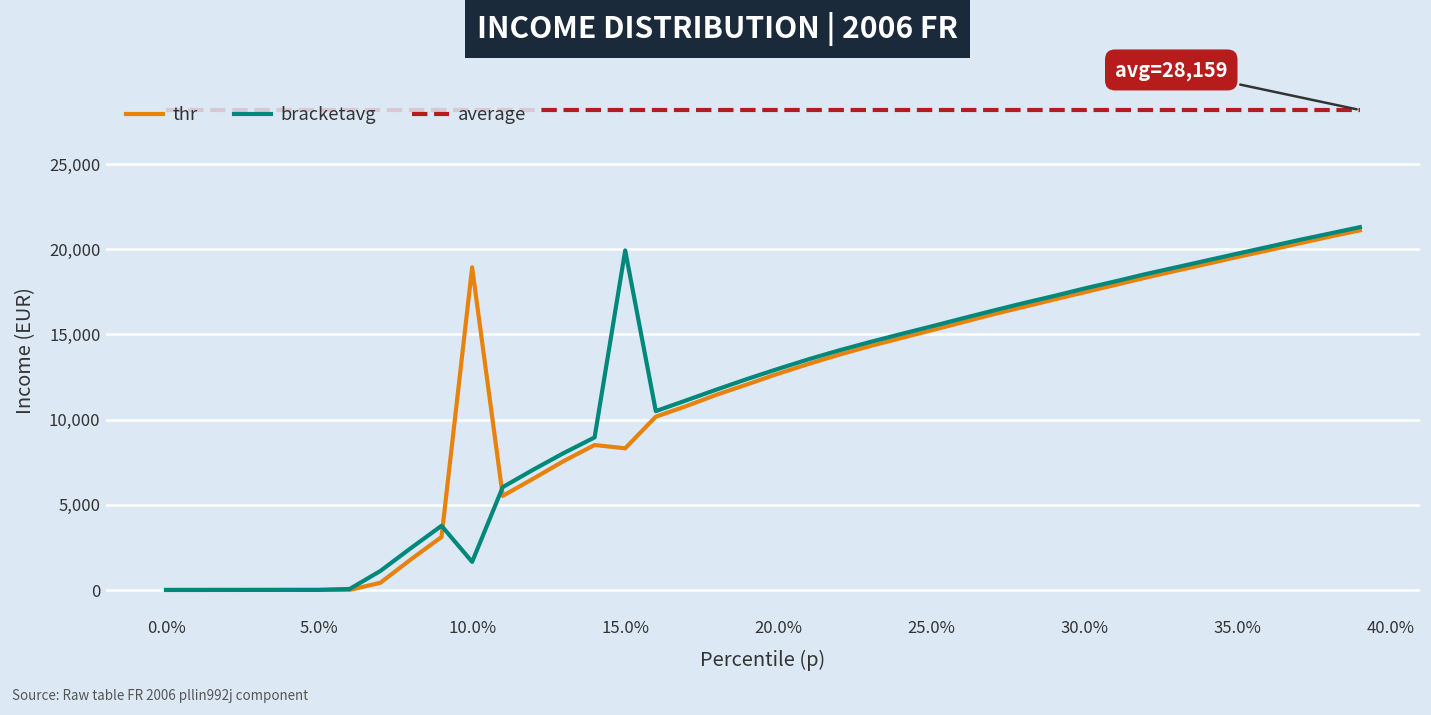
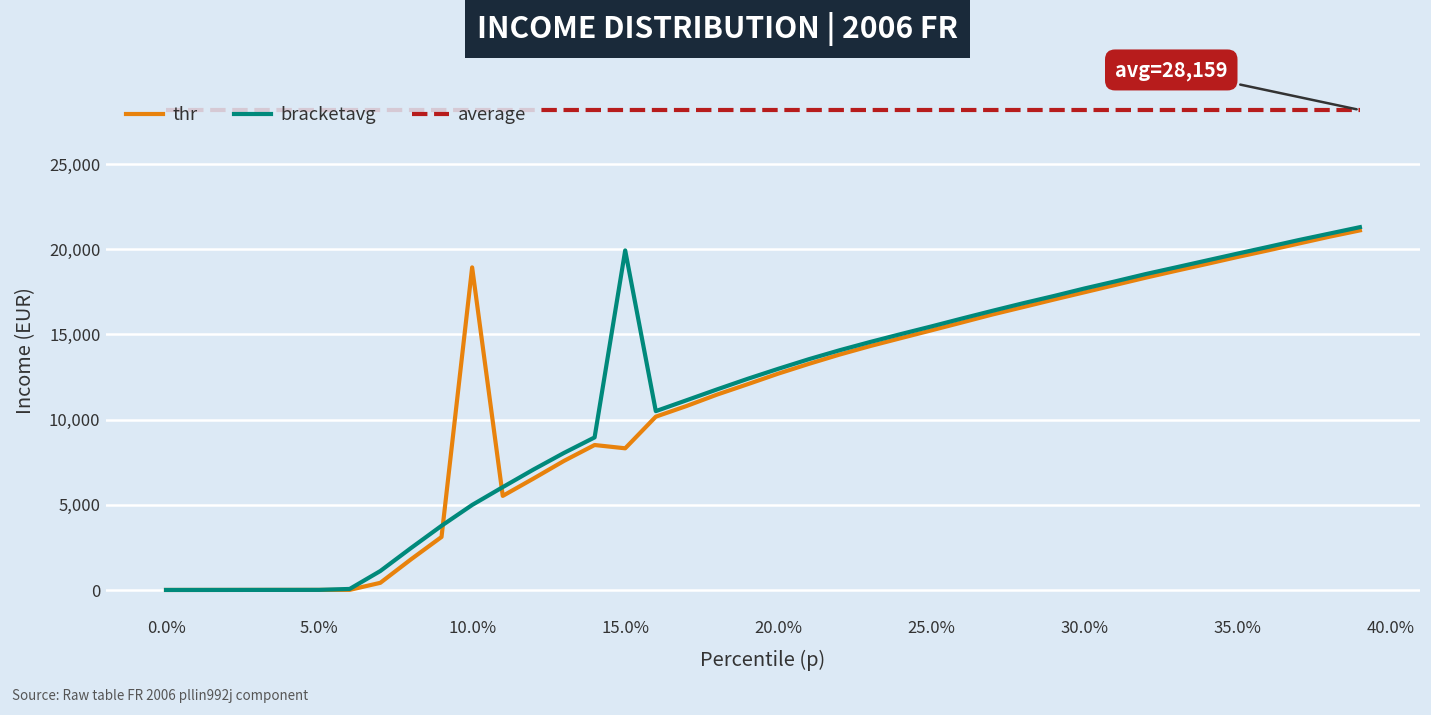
  {
    "thr": {
      "10.0%": "18,900",
      "15.0%": "8,300",
      "20.0%": "12,700",
      "25.0%": "15,200",
      "30.0%": "17,500",
      "35.0%": "19,500"
    },
    "bracketavg": {
-     "10.0%": "1,600",
+     "10.0%": "5,000",
      "15.0%": "19,900",
      "20.0%": "13,000",
      "25.0%": "15,500",
      "30.0%": "17,700",
      "35.0%": "19,700"
    },
    "average": {
      "15.0%": "28,200",
      "20.0%": "28,200",
      "25.0%": "28,200",
      "30.0%": "28,200",
      "35.0%": "28,200"
    }
  }
